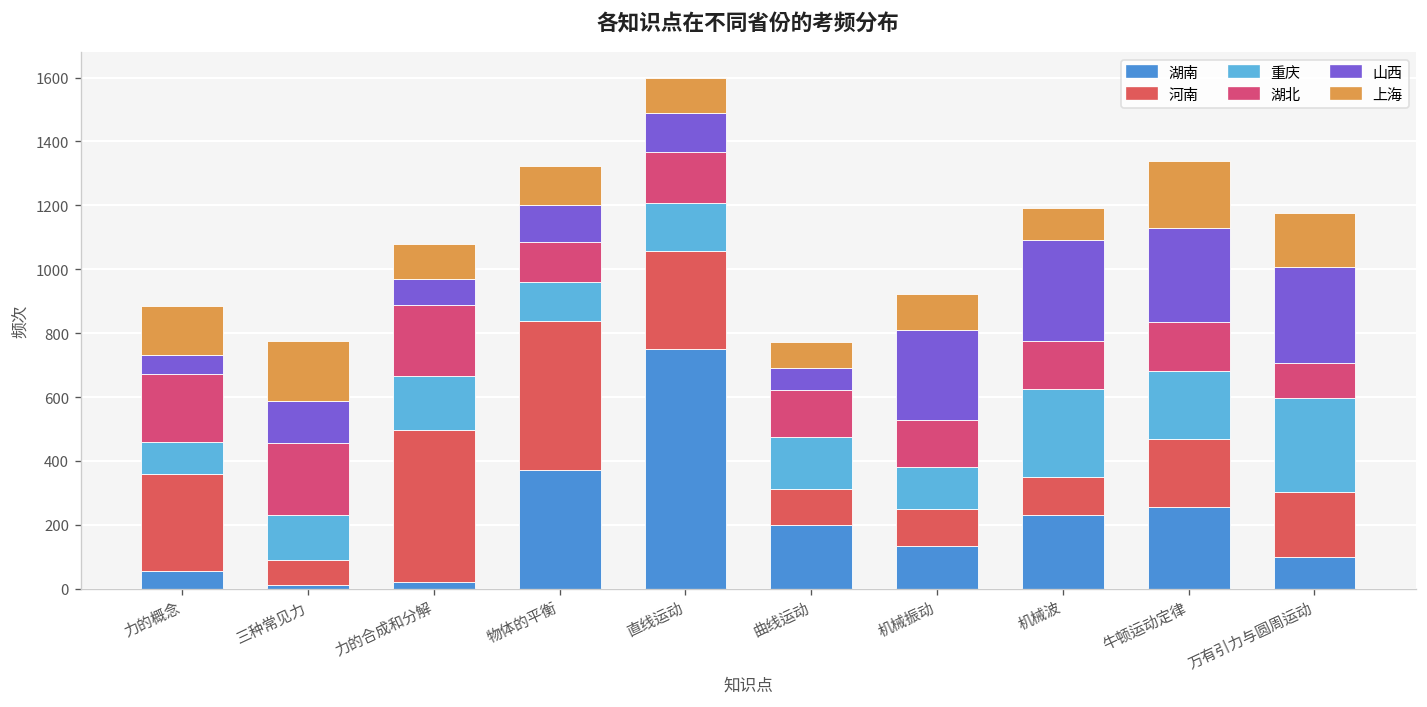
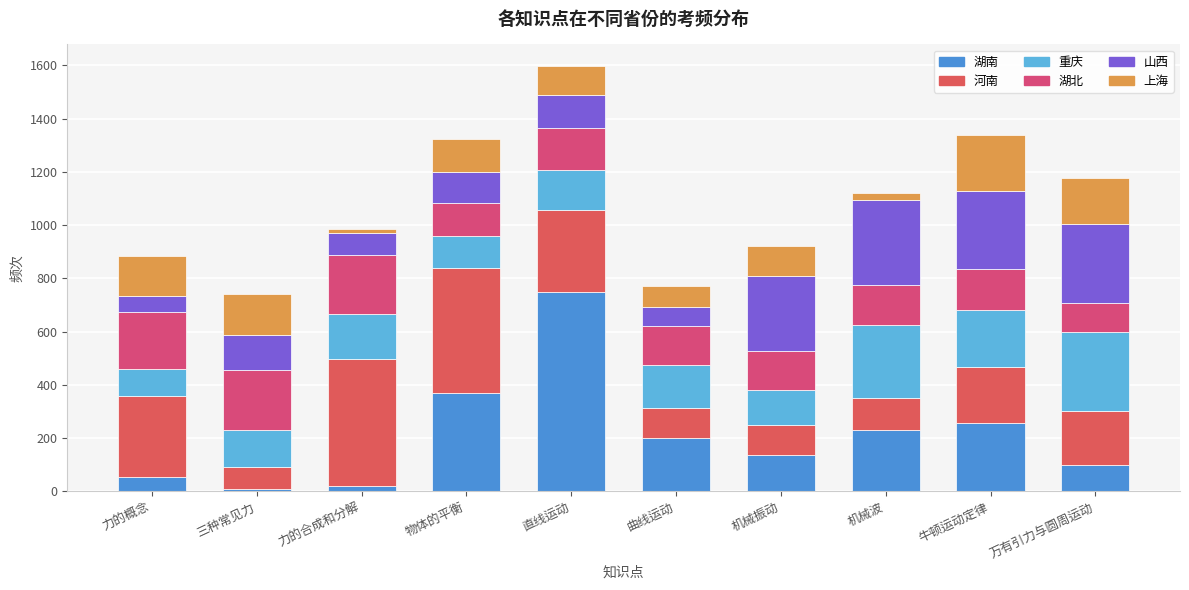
  {
    "山西": {
      "力的概念": 60,
      "三种常见力": 130,
      "力的合成和分解": 80,
      "物体的平衡": 120,
      "直线运动": 120,
      "曲线运动": 70,
      "机械振动": 280,
      "机械波": 320,
      "牛顿运动定律": 300,
      "万有引力与圆周运动": 300
    },
    "上海": {
      "力的概念": 150,
-     "三种常见力": 190,
-     "力的合成和分解": 110,
+     "三种常见力": 150,
+     "力的合成和分解": 20,
      "物体的平衡": 120,
      "直线运动": 110,
      "曲线运动": 80,
      "机械振动": 110,
-     "机械波": 100,
+     "机械波": 30,
      "牛顿运动定律": 210,
      "万有引力与圆周运动": 170
    }
  }
